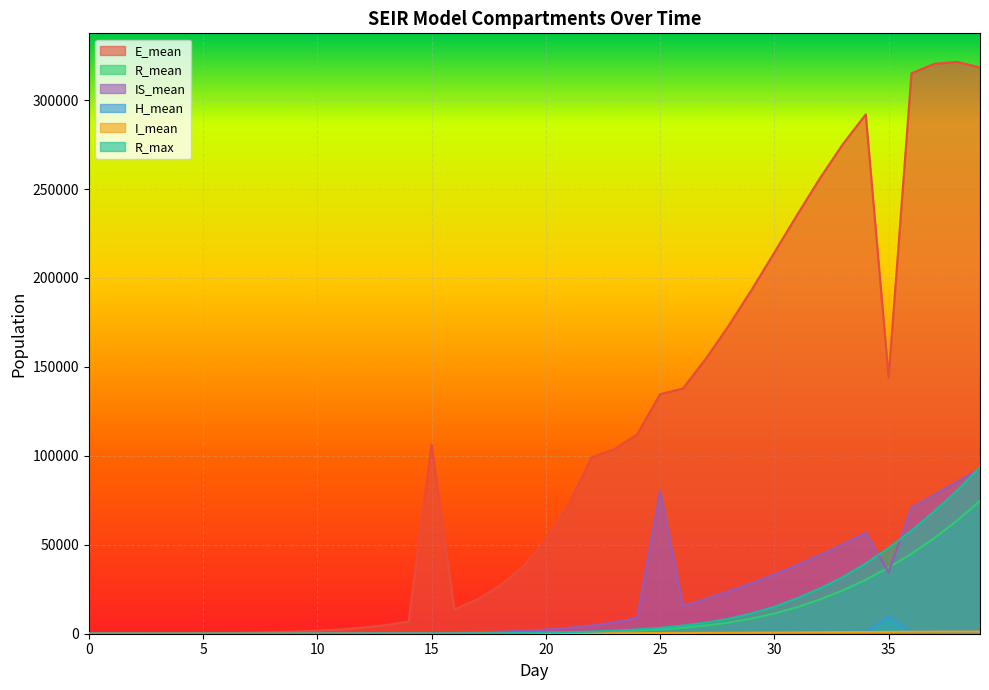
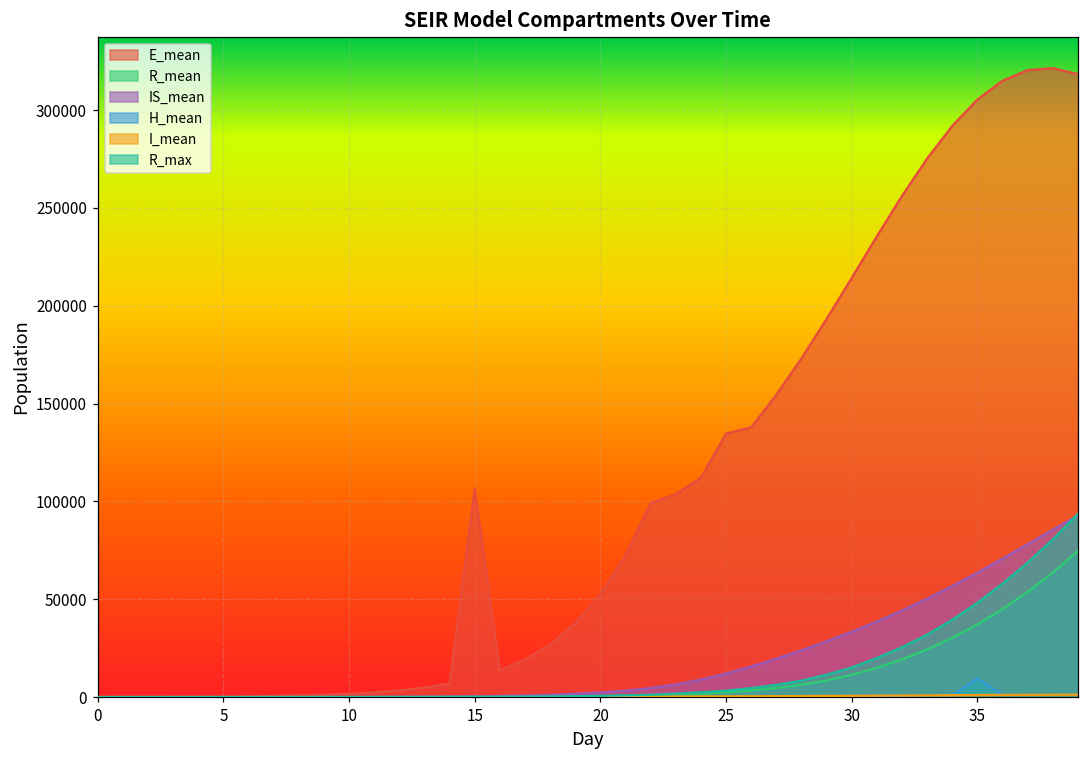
  {
    "E_mean": {
      "10": 2000,
      "15": 106000,
      "20": 52000,
      "25": 135000,
      "30": 214000,
-     "35": 144000
+     "35": 305000
    },
    "IS_mean": {
      "20": 2000,
-     "25": 80000,
+     "25": 12000,
      "30": 33000,
-     "35": 34000
+     "35": 64000
    },
    "H_mean": {
      "35": 9000
    },
    "I_mean": {
      "35": 1000
    }
  }
